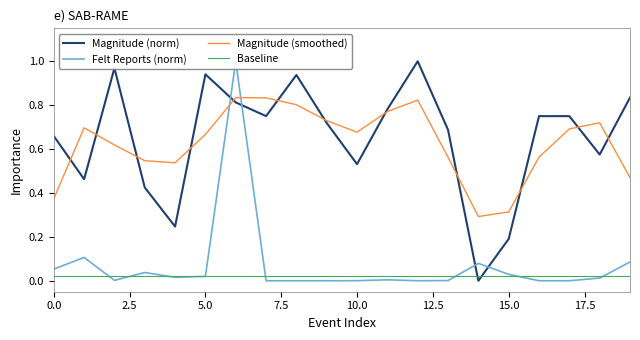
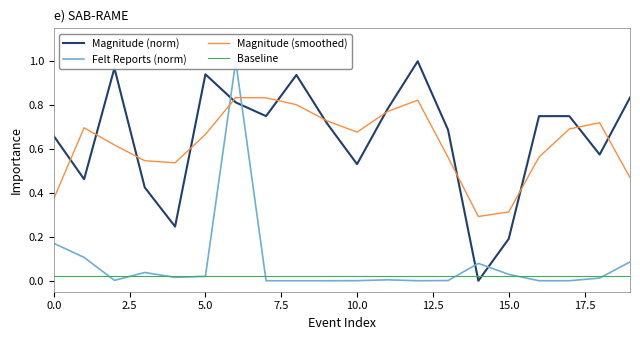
  {
    "Magnitude (norm)": {
      "0.0": 0.66,
      "5.0": 0.94,
      "10.0": 0.53,
      "15.0": 0.19
    },
    "Felt Reports (norm)": {
-     "0.0": 0.05,
+     "0.0": 0.17,
      "10.0": 0.00
    },
    "Magnitude (smoothed)": {
      "0.0": 0.37,
      "5.0": 0.67,
      "10.0": 0.68,
      "15.0": 0.31
    },
    "Baseline": {
      "0.0": 0.02,
      "10.0": 0.02
    }
  }
